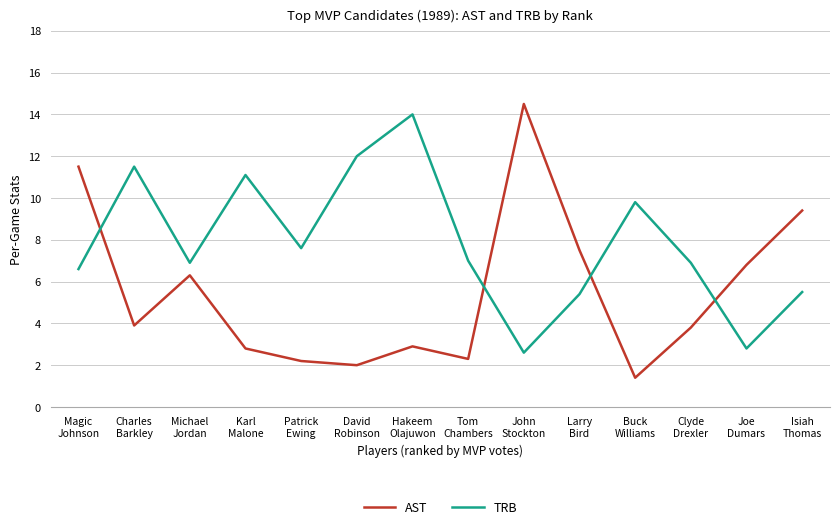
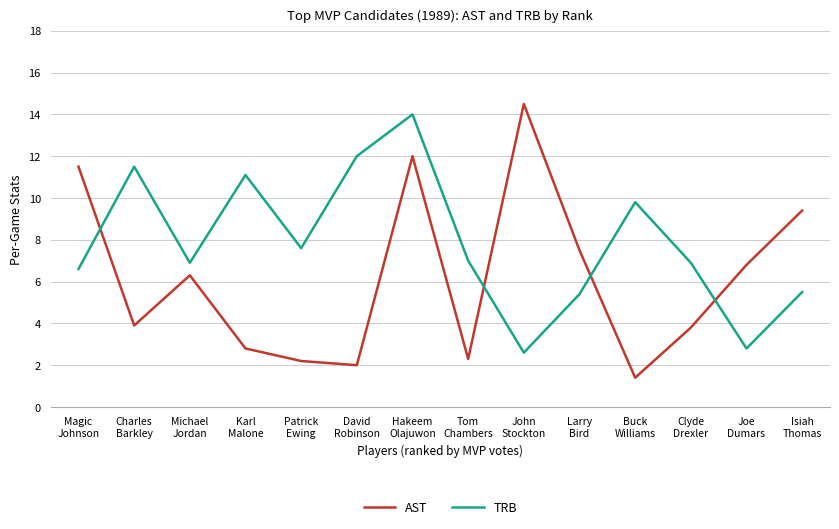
  {
    "AST": {
      "Magic Johnson": 11.5,
      "Charles Barkley": 3.9,
      "Michael Jordan": 6.3,
      "Karl Malone": 2.8,
      "Patrick Ewing": 2.2,
      "David Robinson": 2.0,
-     "Hakeem Olajuwon": 2.9,
+     "Hakeem Olajuwon": 12.0,
      "Tom Chambers": 2.3,
      "John Stockton": 14.5,
      "Larry Bird": 7.5,
      "Buck Williams": 1.4,
      "Clyde Drexler": 3.8,
      "Joe Dumars": 6.8,
      "Isiah Thomas": 9.4
    },
    "TRB": {
      "Magic Johnson": 6.6,
      "Charles Barkley": 11.5,
      "Michael Jordan": 6.9,
      "Karl Malone": 11.1,
      "Patrick Ewing": 7.6,
      "David Robinson": 12.0,
      "Hakeem Olajuwon": 14.0,
      "Tom Chambers": 7.0,
      "John Stockton": 2.6,
      "Larry Bird": 5.4,
      "Buck Williams": 9.8,
      "Clyde Drexler": 6.9,
      "Joe Dumars": 2.8,
      "Isiah Thomas": 5.5
    }
  }
